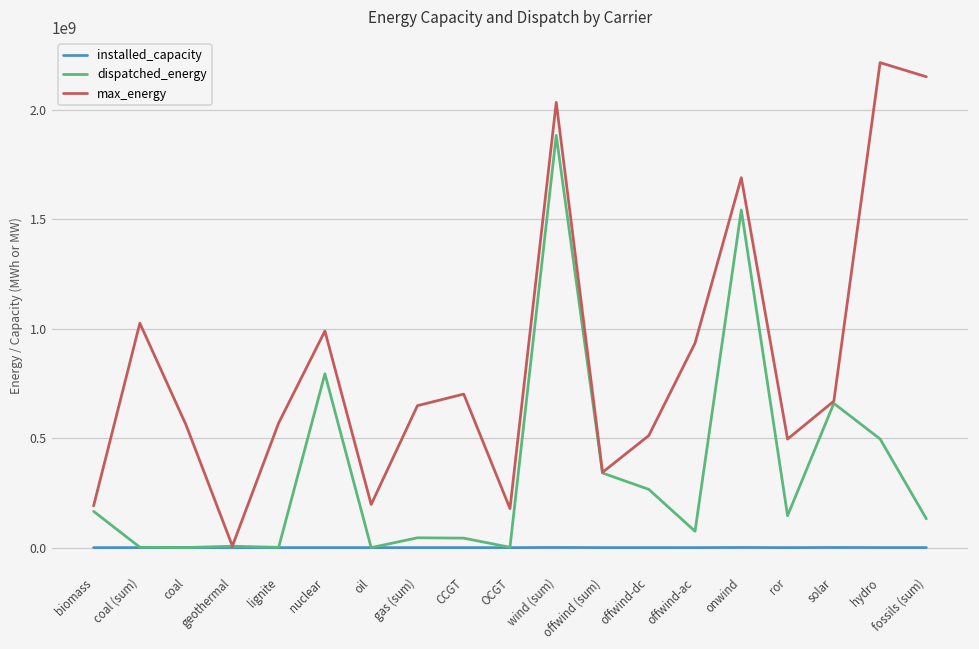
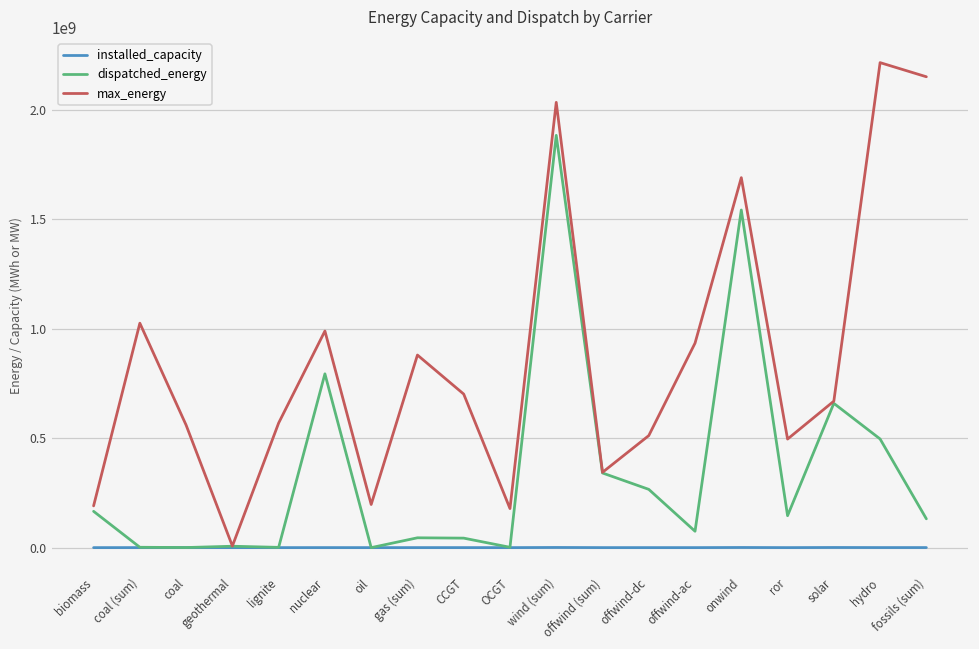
  {
    "installed_capacity": {
      "biomass": 0,
      "nuclear": 0,
      "gas (sum)": 0,
      "CCGT": 0,
      "wind (sum)": 0,
      "offwind (sum)": 0,
      "offwind-dc": 0,
      "offwind-ac": 0,
      "onwind": 0,
      "ror": 0,
      "solar": 0,
      "hydro": 0,
      "fossils (sum)": 0
    },
    "dispatched_energy": {
      "biomass": 170000000,
      "nuclear": 790000000,
      "gas (sum)": 40000000,
      "CCGT": 40000000,
      "wind (sum)": 1880000000,
      "offwind-dc": 270000000,
      "offwind-ac": 70000000,
      "onwind": 1540000000,
      "ror": 150000000,
      "hydro": 500000000,
      "fossils (sum)": 130000000
    },
    "max_energy": {
      "biomass": 190000000,
      "coal (sum)": 1030000000,
      "coal": 560000000,
      "lignite": 570000000,
      "nuclear": 990000000,
      "oil": 200000000,
-     "gas (sum)": 650000000,
+     "gas (sum)": 880000000,
      "CCGT": 700000000,
      "OCGT": 180000000,
      "wind (sum)": 2030000000,
      "offwind-dc": 510000000,
      "offwind-ac": 930000000,
      "onwind": 1690000000,
      "ror": 500000000,
      "hydro": 2220000000,
      "fossils (sum)": 2150000000
    }
  }
